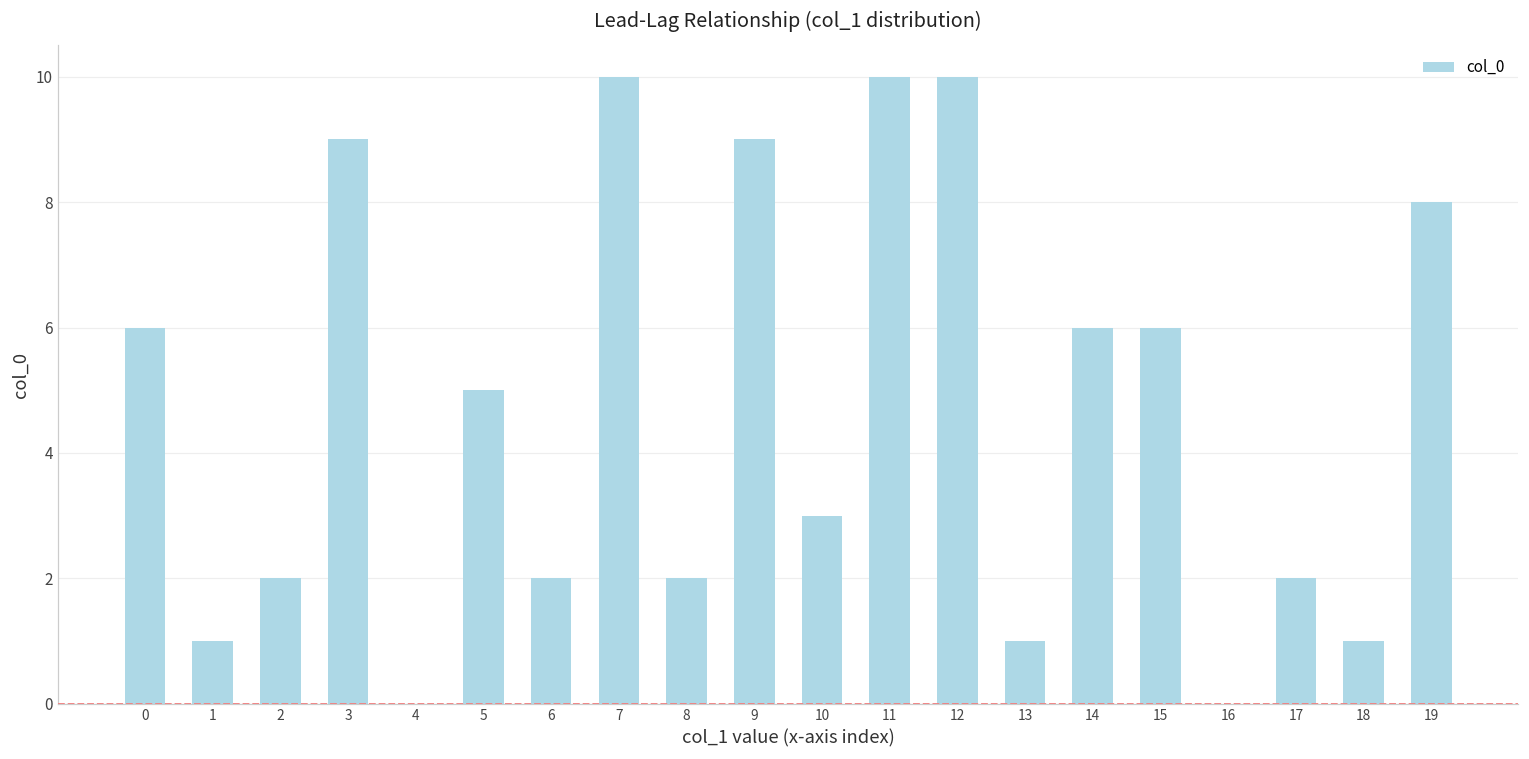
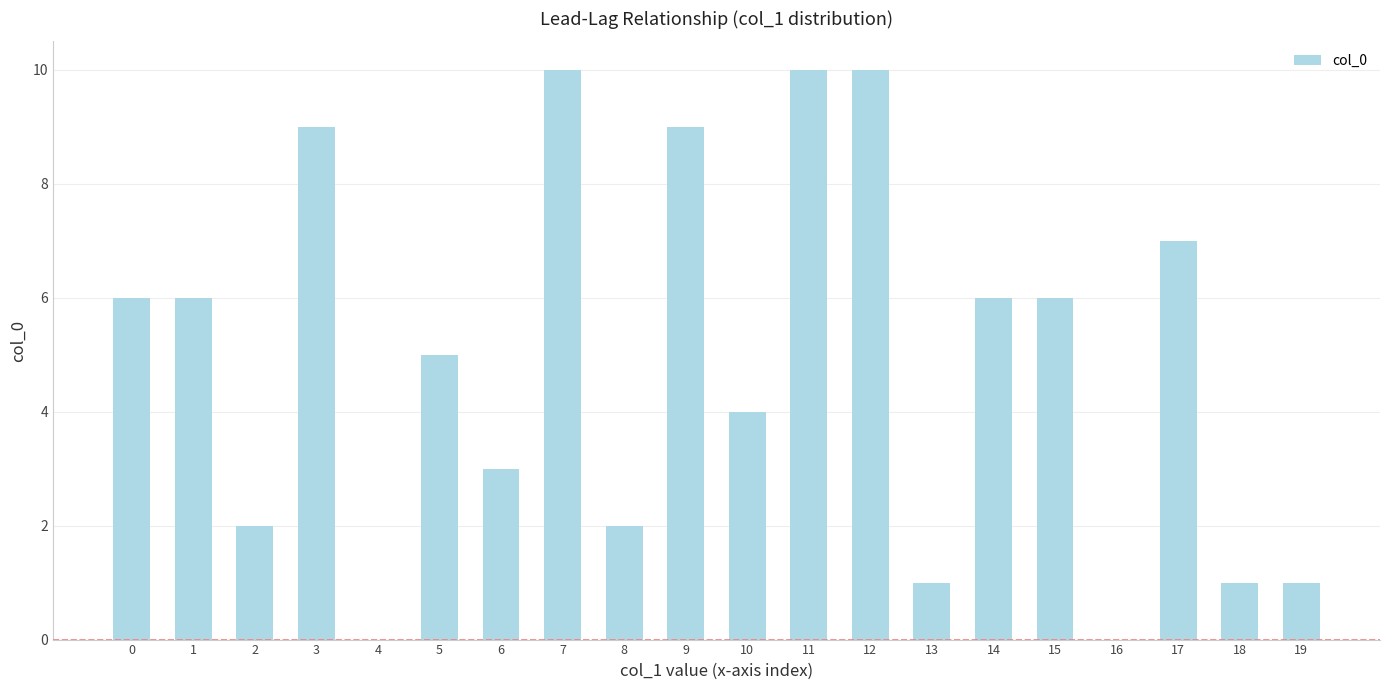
  {
    "0": 6,
-   "1": 1,
+   "1": 6,
    "2": 2,
    "3": 9,
    "4": 0,
    "5": 5,
-   "6": 2,
+   "6": 3,
    "7": 10,
    "8": 2,
    "9": 9,
-   "10": 3,
+   "10": 4,
    "11": 10,
    "12": 10,
    "13": 1,
    "14": 6,
    "15": 6,
    "16": 0,
-   "17": 2,
+   "17": 7,
    "18": 1,
-   "19": 8
+   "19": 1
  }
